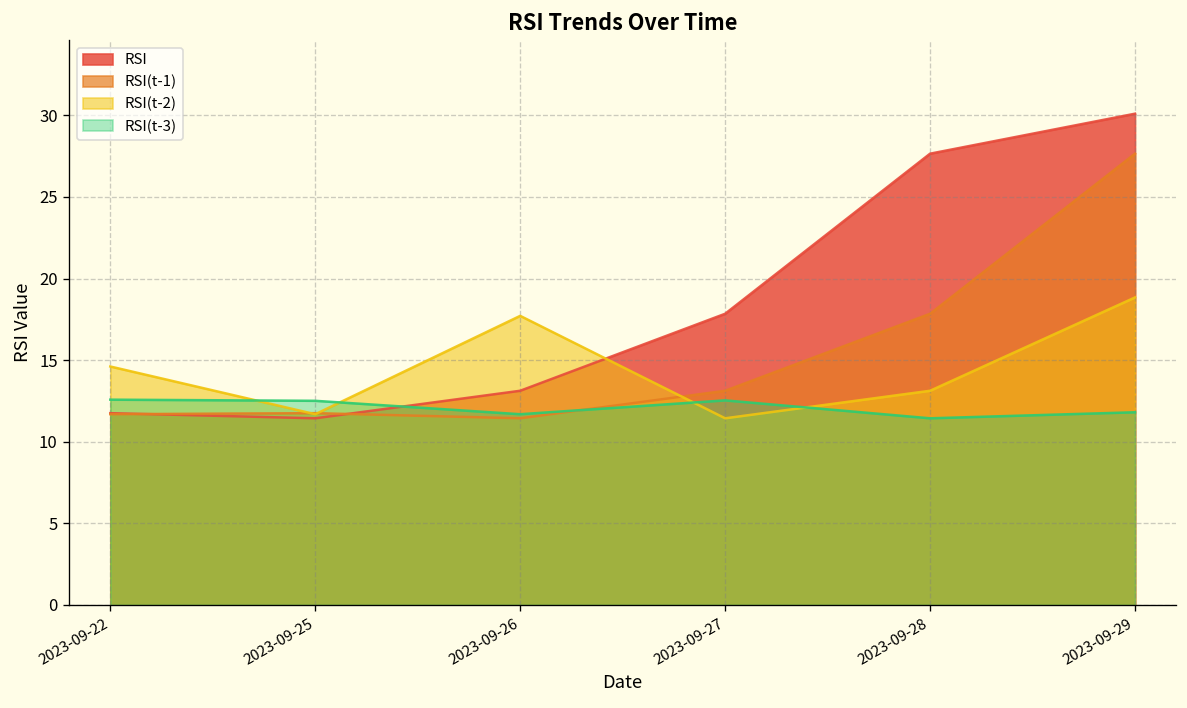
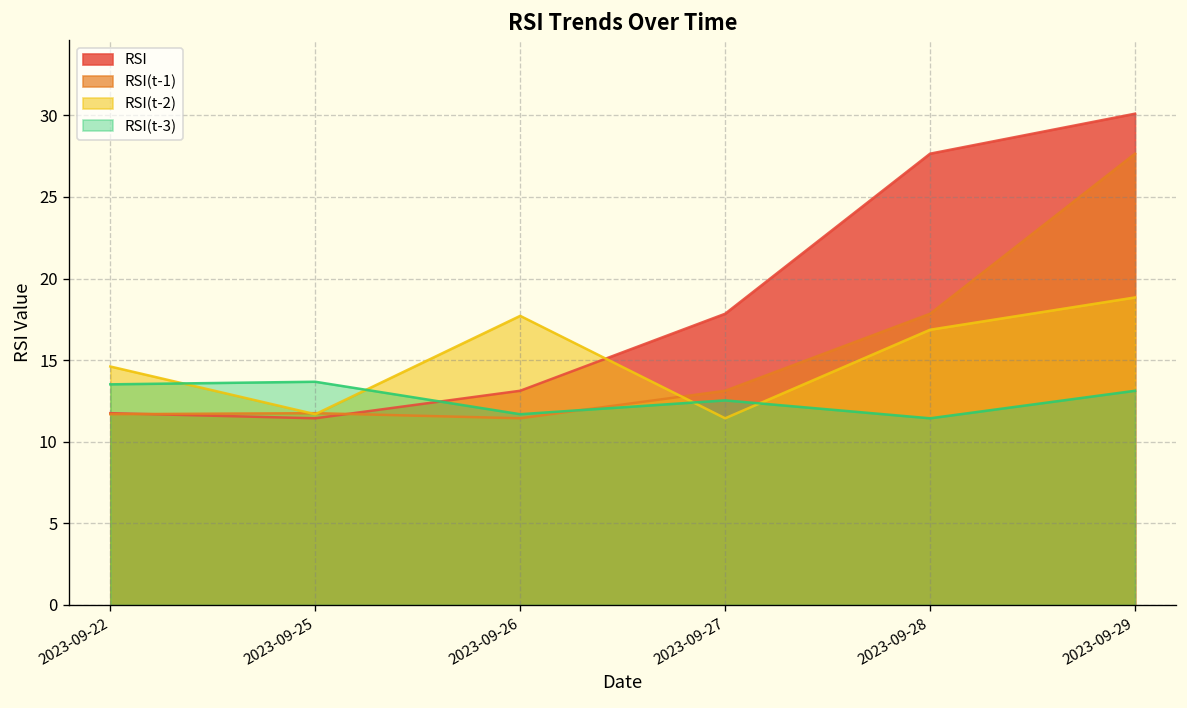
  {
    "RSI(t-2)": {
      "2023-09-22": 14.6,
      "2023-09-26": 17.7,
      "2023-09-27": 11.4,
-     "2023-09-28": 13.1,
+     "2023-09-28": 16.9,
      "2023-09-29": 18.8
    },
    "RSI(t-3)": {
-     "2023-09-22": 12.6,
-     "2023-09-25": 12.5,
+     "2023-09-22": 13.5,
+     "2023-09-25": 13.7,
      "2023-09-26": 11.7,
      "2023-09-27": 12.5,
      "2023-09-28": 11.4,
-     "2023-09-29": 11.8
+     "2023-09-29": 13.1
    }
  }
